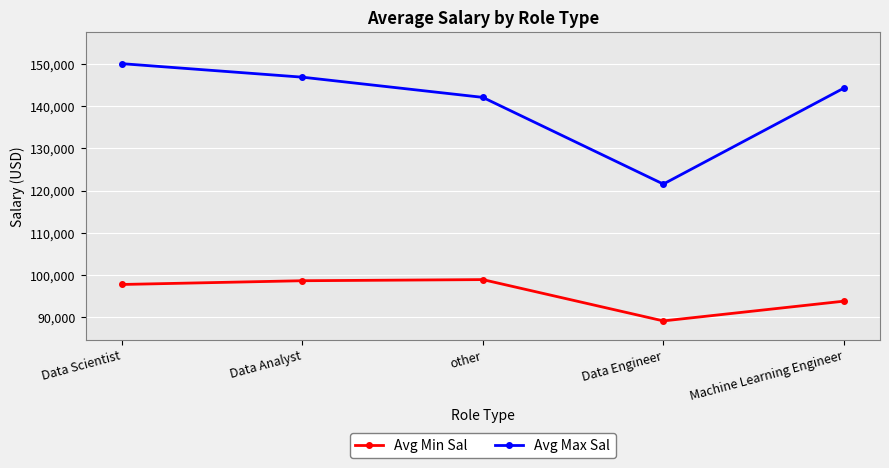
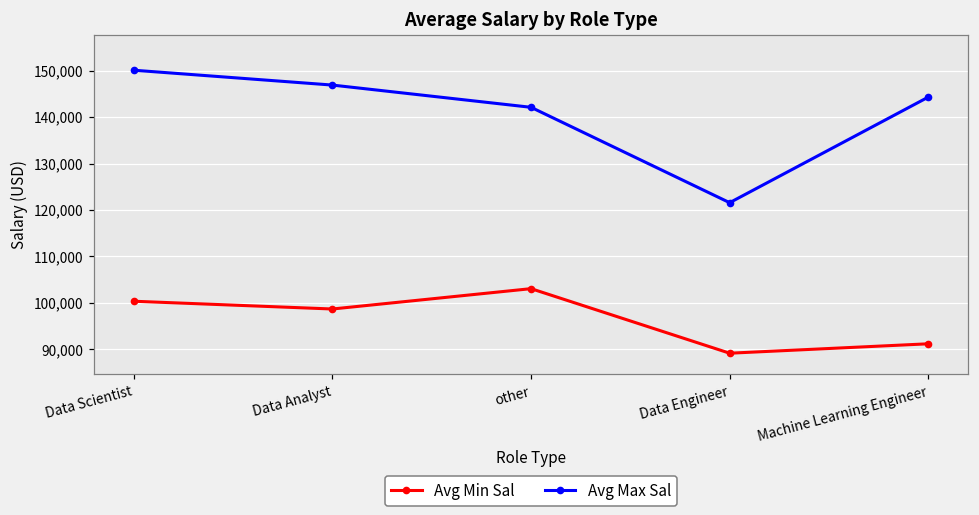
  {
    "Avg Min Sal": {
-     "Data Scientist": "98,000",
+     "Data Scientist": "100,000",
      "Data Analyst": "99,000",
-     "other": "99,000",
+     "other": "103,000",
      "Data Engineer": "89,000",
-     "Machine Learning Engineer": "94,000"
+     "Machine Learning Engineer": "91,000"
    },
    "Avg Max Sal": {
      "Data Scientist": "150,000",
      "Data Analyst": "147,000",
      "other": "142,000",
      "Data Engineer": "122,000",
      "Machine Learning Engineer": "144,000"
    }
  }
